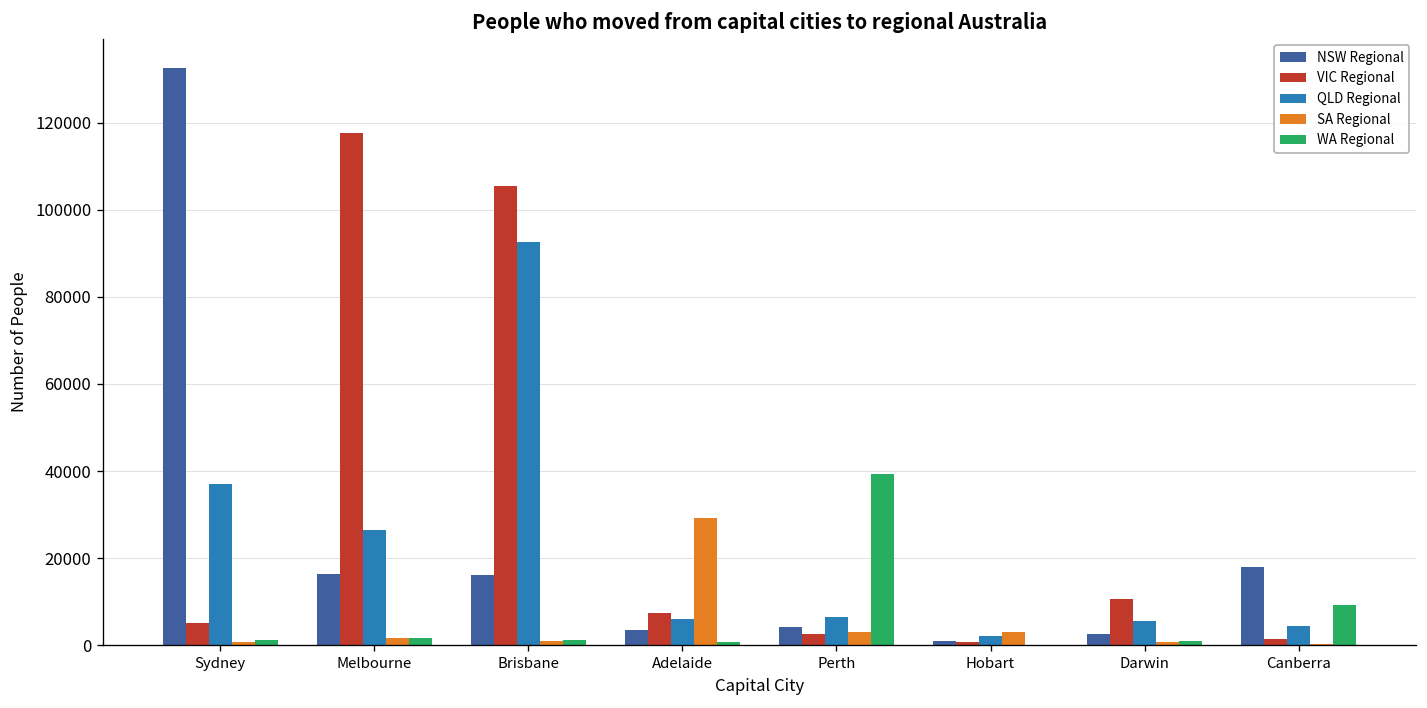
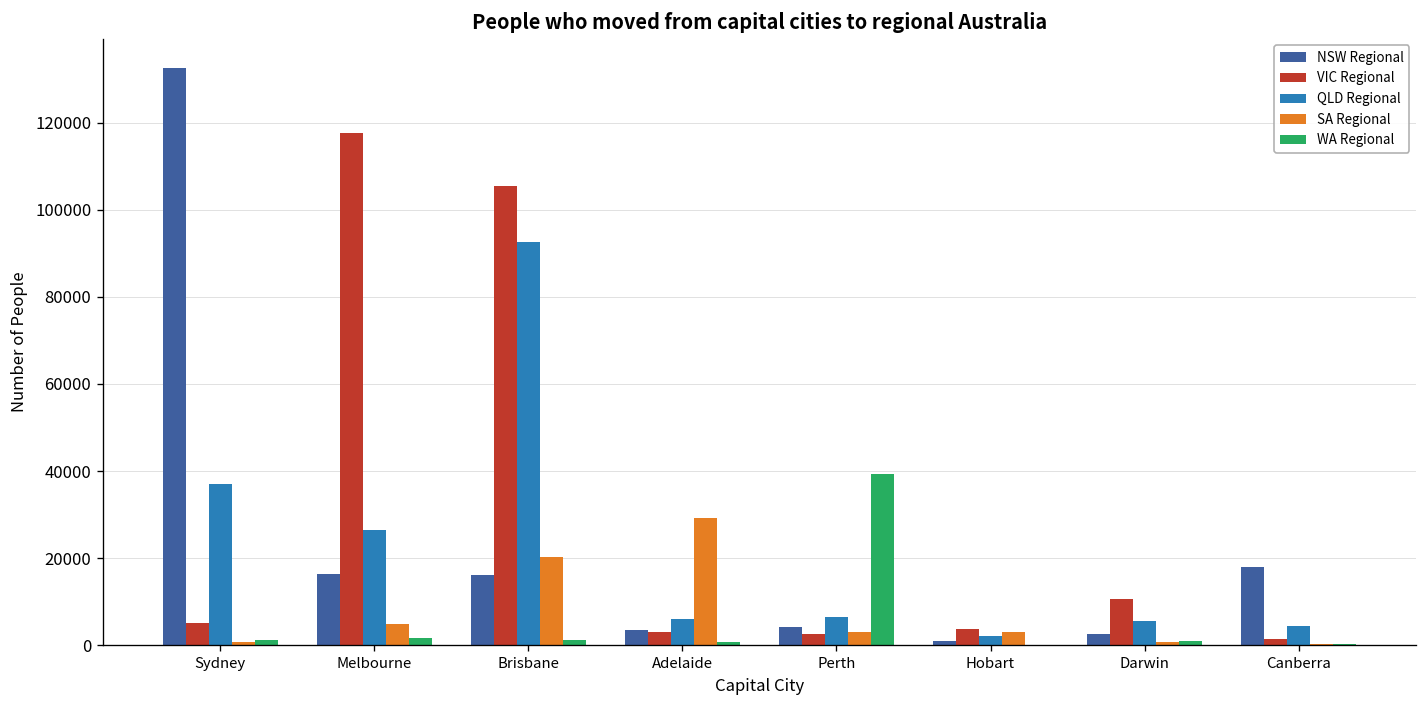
  {
    "VIC Regional": {
      "Sydney": 5000,
      "Melbourne": 118000,
      "Brisbane": 105000,
-     "Adelaide": 7000,
+     "Adelaide": 3000,
      "Perth": 3000,
-     "Hobart": 1000,
+     "Hobart": 4000,
      "Darwin": 11000,
      "Canberra": 2000
    },
    "SA Regional": {
      "Sydney": 1000,
-     "Melbourne": 2000,
-     "Brisbane": 1000,
+     "Melbourne": 5000,
+     "Brisbane": 20000,
      "Adelaide": 29000,
      "Perth": 3000,
      "Hobart": 3000,
      "Darwin": 1000
    },
    "WA Regional": {
      "Sydney": 1000,
      "Melbourne": 2000,
      "Brisbane": 1000,
      "Perth": 39000,
      "Darwin": 1000,
-     "Canberra": 9000
+     "Canberra": 0
    }
  }
